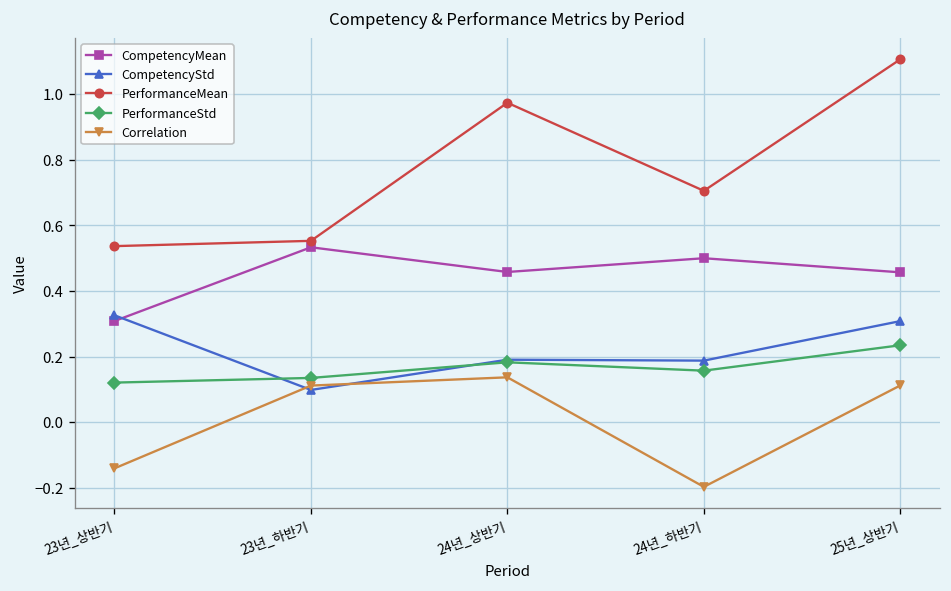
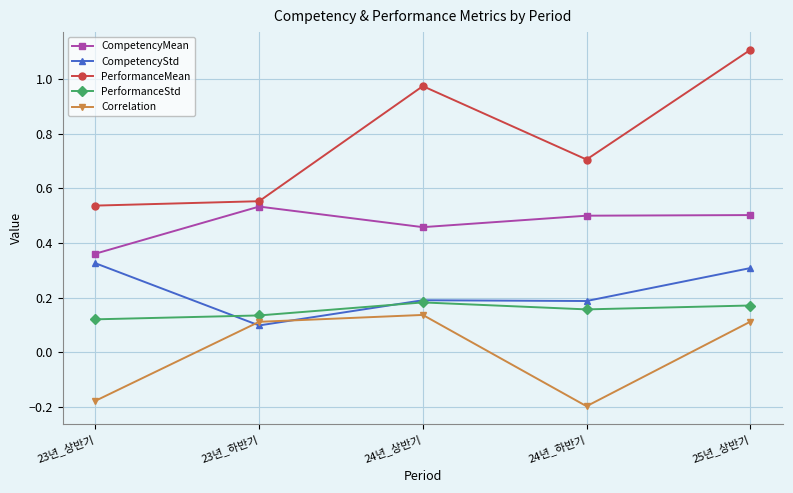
  {
    "CompetencyMean": {
-     "23년_상반기": 0.31,
+     "23년_상반기": 0.36,
      "23년_하반기": 0.53,
      "24년_상반기": 0.46,
      "24년_하반기": 0.50,
-     "25년_상반기": 0.46
+     "25년_상반기": 0.50
    },
    "CompetencyStd": {
      "23년_상반기": 0.33,
      "23년_하반기": 0.10,
      "24년_하반기": 0.19,
      "25년_상반기": 0.31
    },
    "PerformanceMean": {
      "23년_상반기": 0.54,
      "23년_하반기": 0.55,
      "24년_상반기": 0.97,
      "24년_하반기": 0.71,
      "25년_상반기": 1.11
    },
    "PerformanceStd": {
      "23년_상반기": 0.12,
      "23년_하반기": 0.13,
      "24년_하반기": 0.16,
-     "25년_상반기": 0.23
+     "25년_상반기": 0.17
    },
    "Correlation": {
-     "23년_상반기": -0.14,
+     "23년_상반기": -0.18,
      "23년_하반기": 0.11,
      "24년_상반기": 0.14,
      "24년_하반기": -0.20,
      "25년_상반기": 0.11
    }
  }
